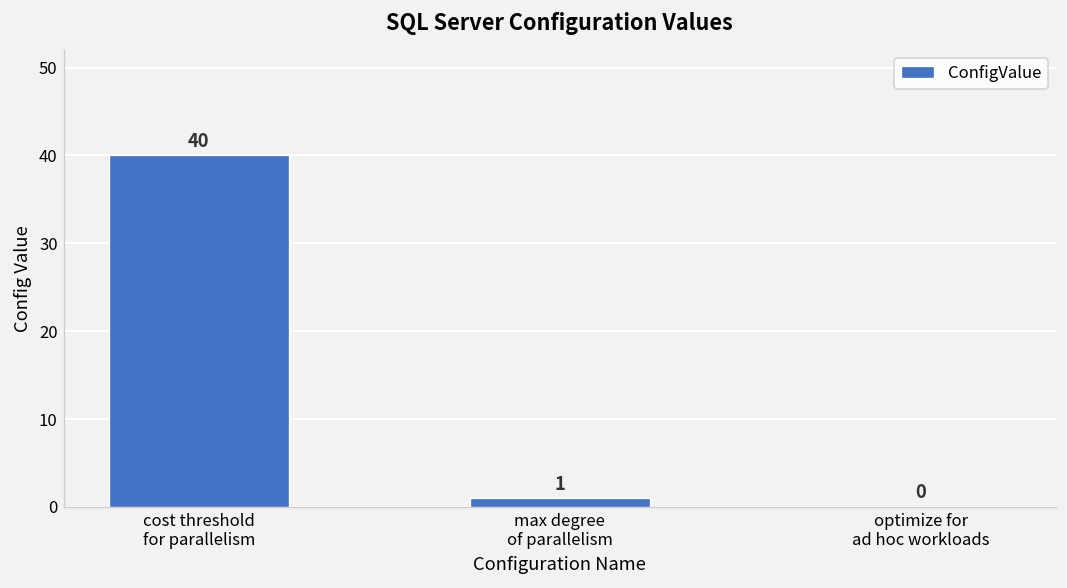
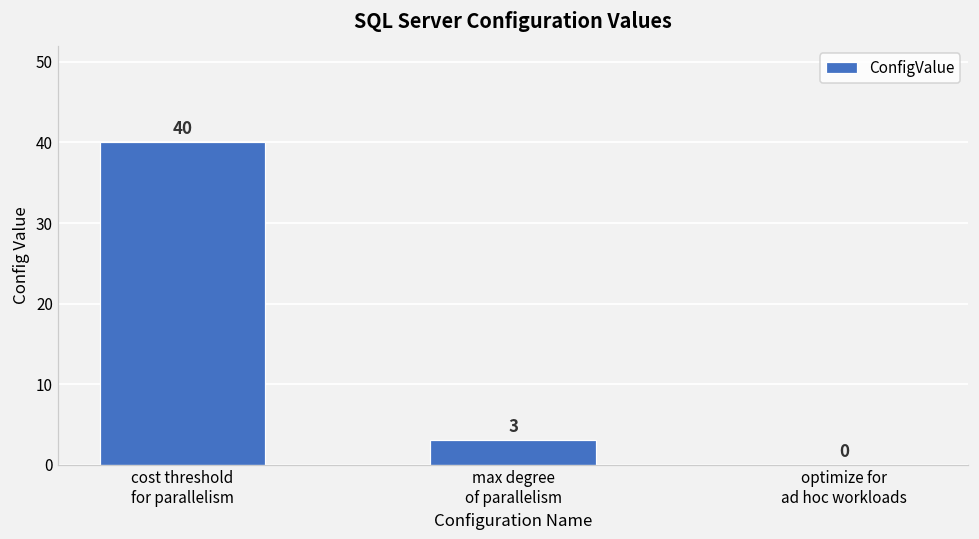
  {
    "cost threshold for parallelism": 40,
-   "max degree of parallelism": 1,
+   "max degree of parallelism": 3,
    "optimize for ad hoc workloads": 0
  }
